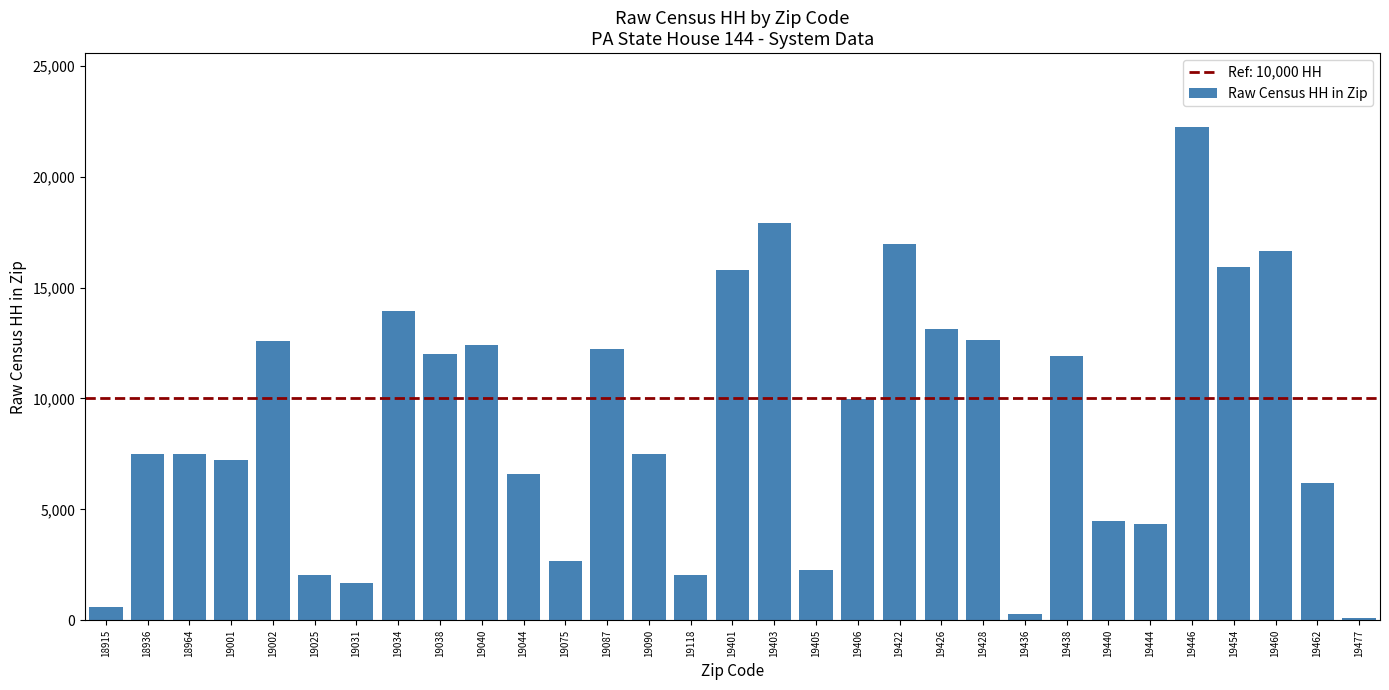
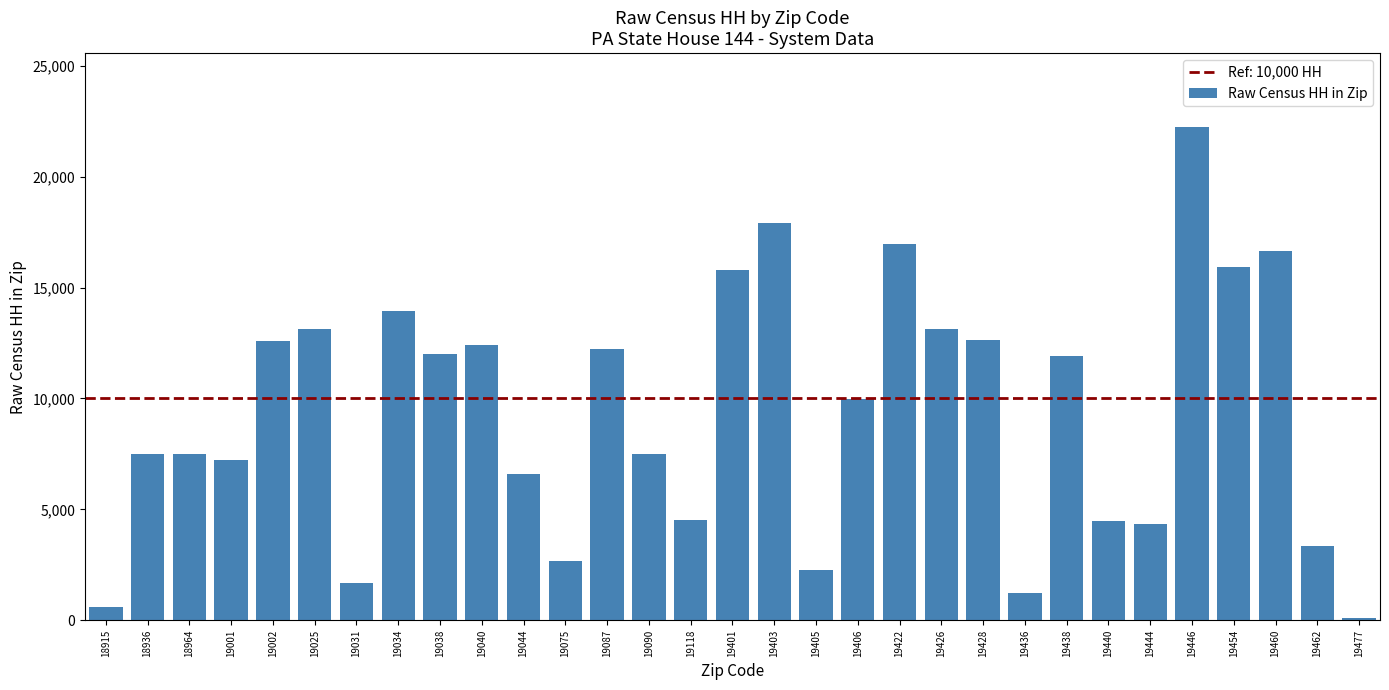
  {
    "18915": "600",
    "18936": "7,500",
    "18964": "7,500",
    "19001": "7,200",
    "19002": "12,600",
-   "19025": "2,100",
+   "19025": "13,100",
    "19031": "1,700",
    "19034": "14,000",
    "19038": "12,000",
    "19040": "12,400",
    "19044": "6,600",
    "19075": "2,700",
    "19087": "12,200",
    "19090": "7,500",
-   "19118": "2,100",
+   "19118": "4,500",
    "19401": "15,800",
    "19403": "17,900",
    "19405": "2,300",
    "19406": "10,000",
    "19422": "17,000",
    "19426": "13,100",
    "19428": "12,600",
-   "19436": "300",
+   "19436": "1,200",
    "19438": "11,900",
    "19440": "4,500",
    "19444": "4,400",
    "19446": "22,200",
    "19454": "15,900",
    "19460": "16,600",
-   "19462": "6,200"
+   "19462": "3,400"
  }
